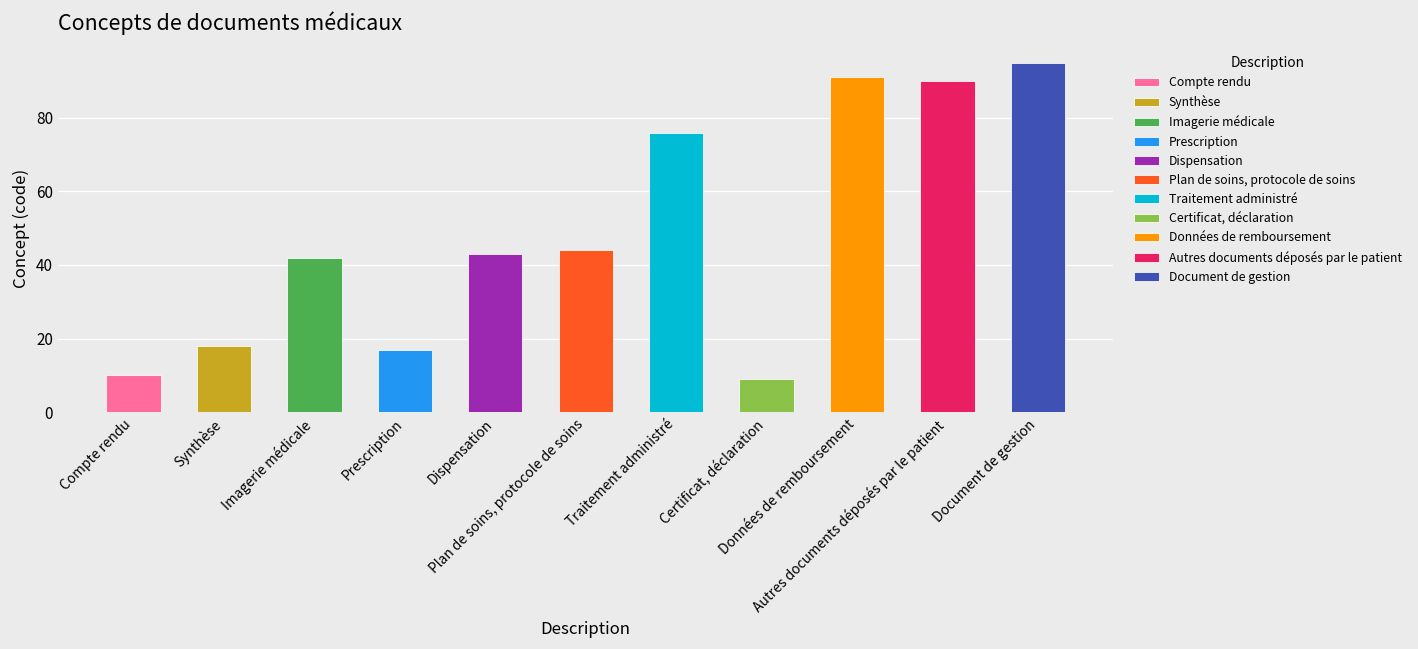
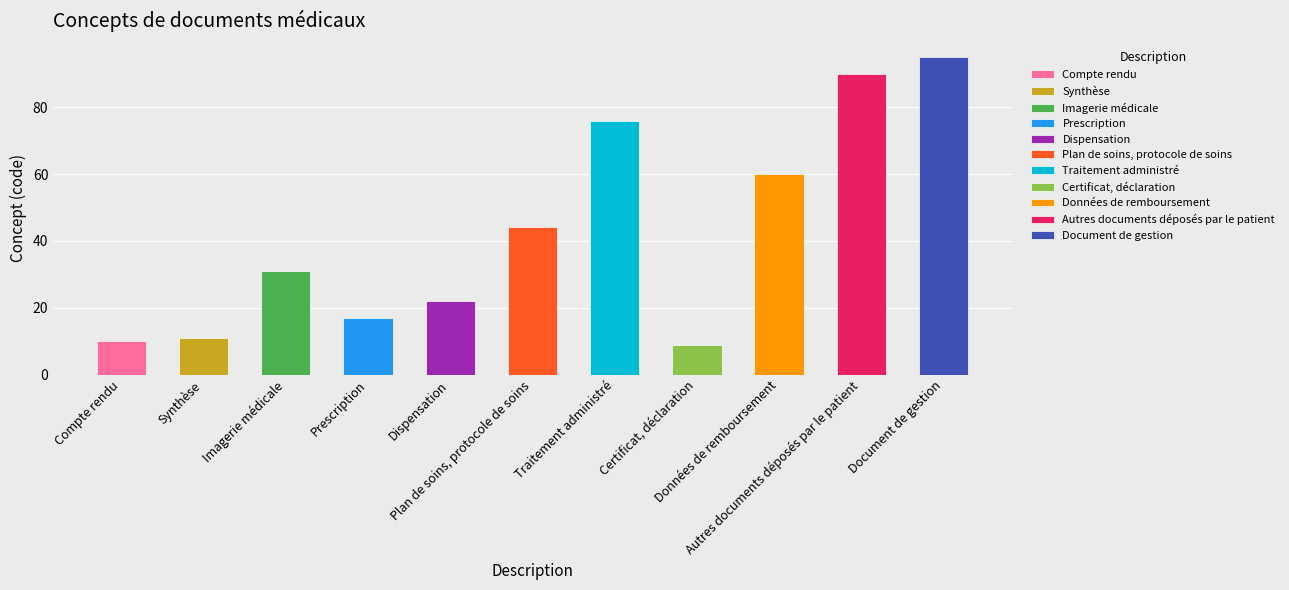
  {
    "Compte rendu": 10,
-   "Synthèse": 18,
-   "Imagerie médicale": 42,
+   "Synthèse": 11,
+   "Imagerie médicale": 31,
    "Prescription": 17,
-   "Dispensation": 43,
+   "Dispensation": 22,
    "Plan de soins, protocole de soins": 44,
    "Traitement administré": 76,
    "Certificat, déclaration": 9,
-   "Données de remboursement": 91,
+   "Données de remboursement": 60,
    "Autres documents déposés par le patient": 90,
    "Document de gestion": 95
  }
